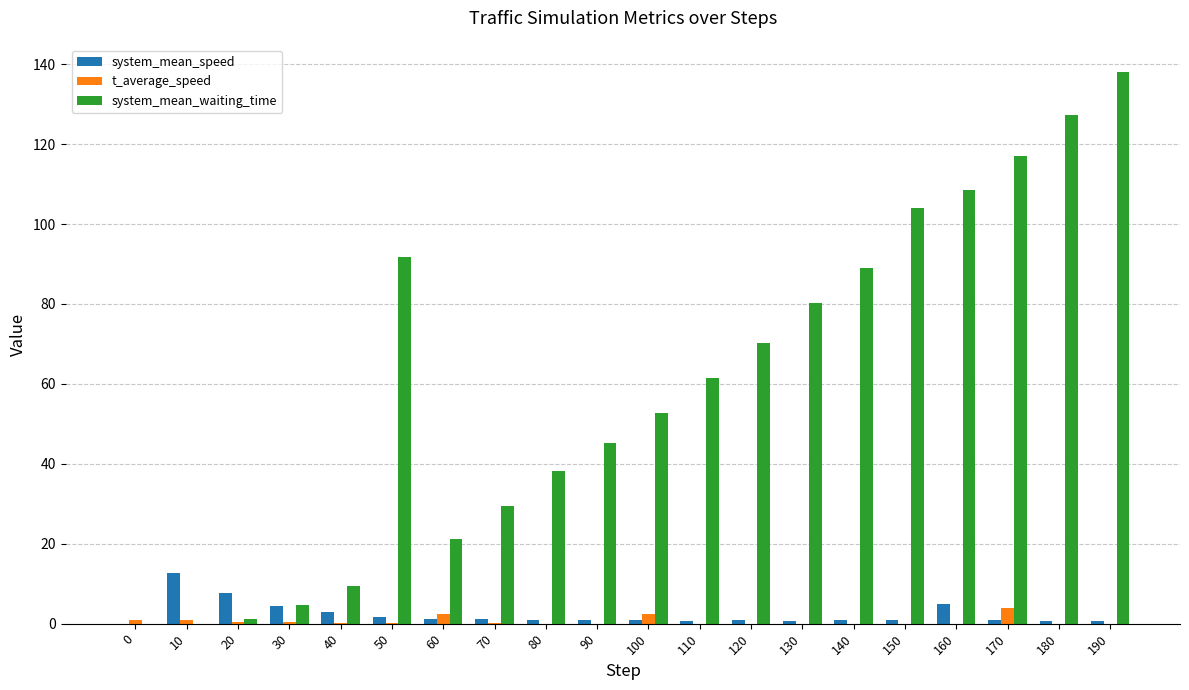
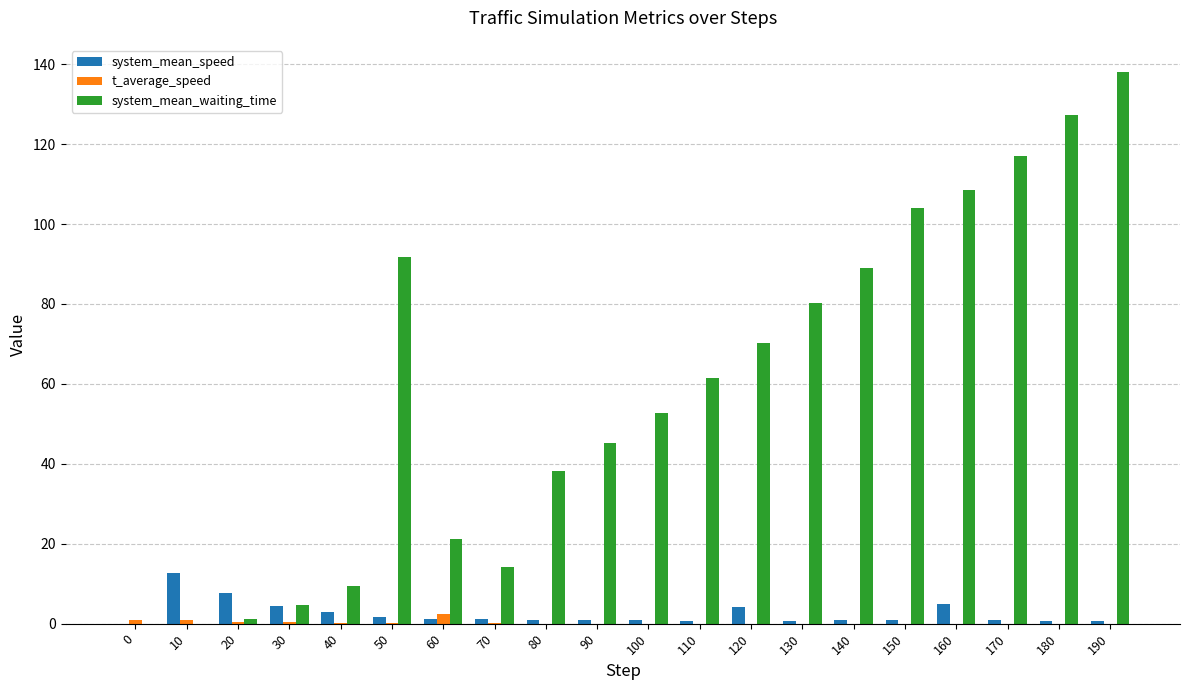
  {
    "system_mean_speed": {
      "0": 0,
      "10": 13,
      "20": 8,
      "30": 4,
      "40": 3,
      "50": 2,
      "60": 1,
      "70": 1,
      "80": 1,
      "90": 1,
      "100": 1,
      "110": 1,
-     "120": 1,
+     "120": 4,
      "130": 1,
      "140": 1,
      "150": 1,
      "160": 5,
      "170": 1,
      "180": 1,
      "190": 1
    },
    "t_average_speed": {
      "0": 1,
      "10": 1,
      "60": 3,
-     "100": 3,
-     "170": 4
+     "100": 0,
+     "170": 0
    },
    "system_mean_waiting_time": {
      "0": 0,
      "10": 0,
      "20": 1,
      "30": 5,
      "40": 9,
      "50": 92,
      "60": 21,
-     "70": 30,
+     "70": 14,
      "80": 38,
      "90": 45,
      "100": 53,
      "110": 61,
      "120": 70,
      "130": 80,
      "140": 89,
      "150": 104,
      "160": 109,
      "170": 117,
      "180": 127,
      "190": 138
    }
  }
